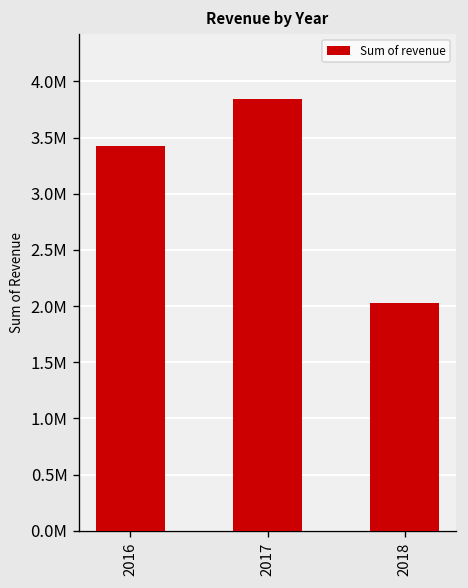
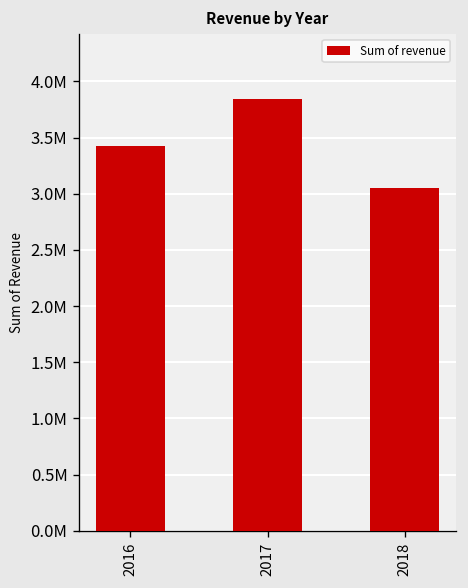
  {
    "2016": 3400000,
    "2017": 3800000,
-   "2018": 2000000
+   "2018": 3100000
  }
